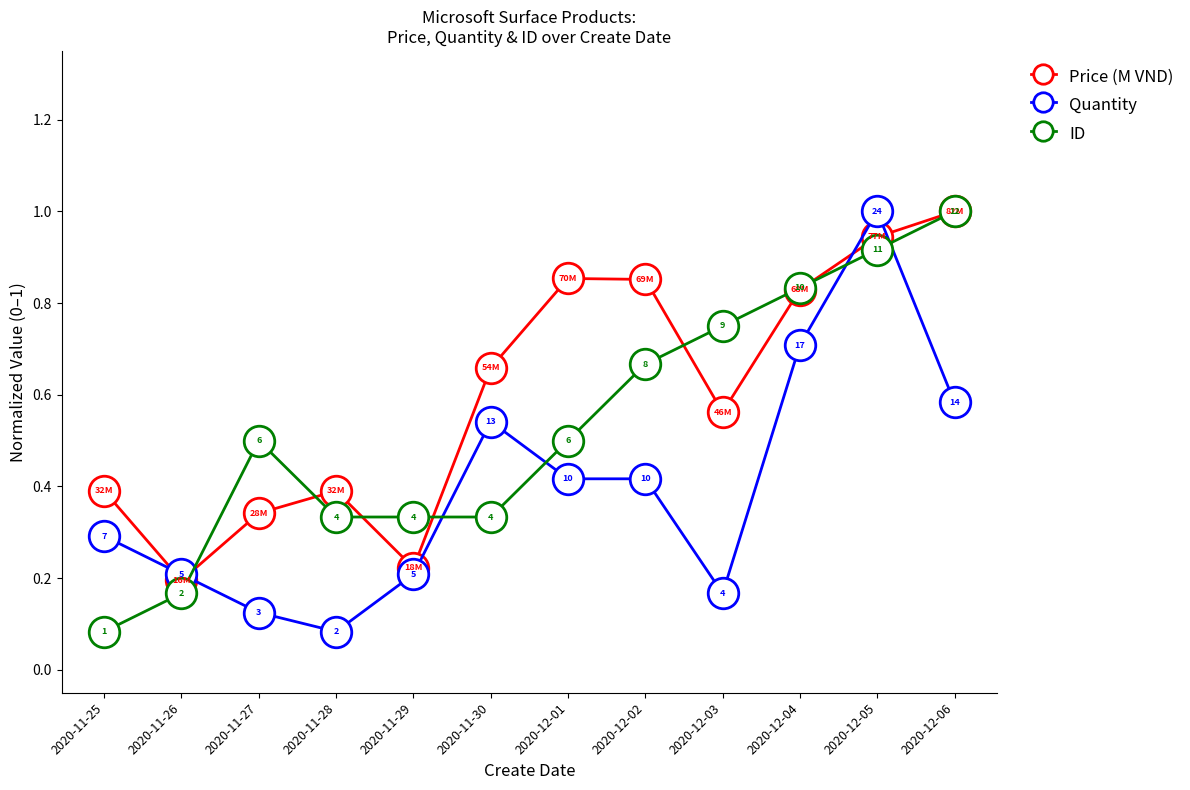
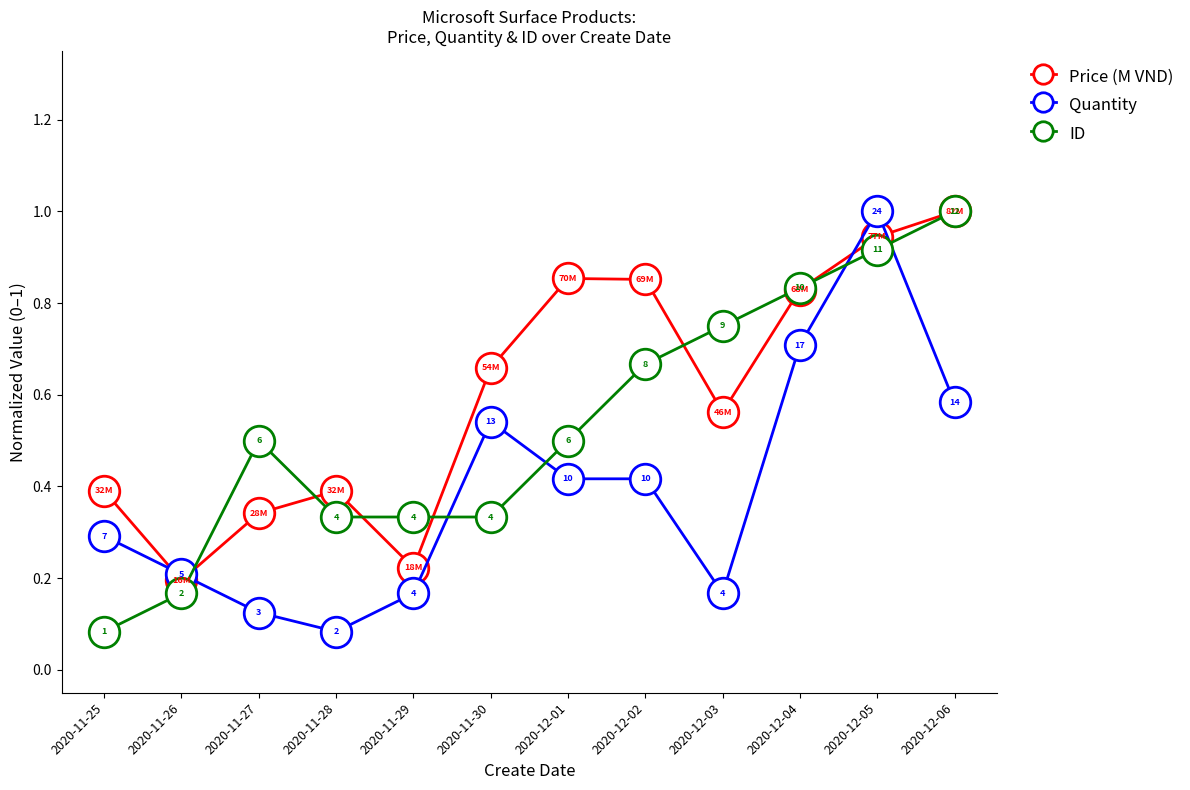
  {
    "Quantity": {
-     "2020-11-29": 5
+     "2020-11-29": 4
    }
  }
